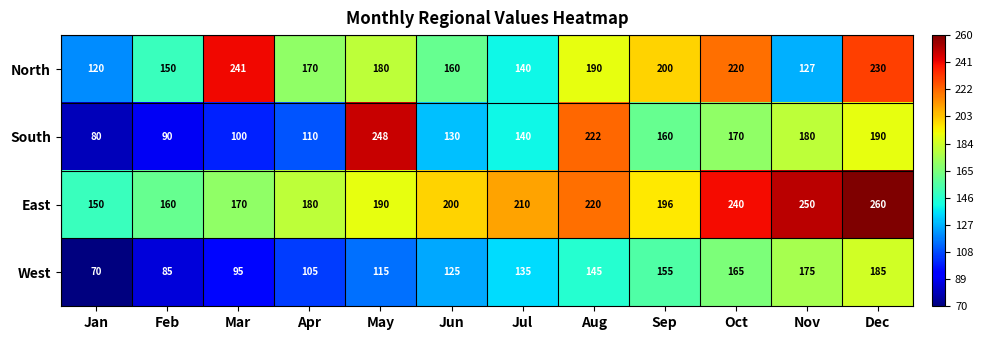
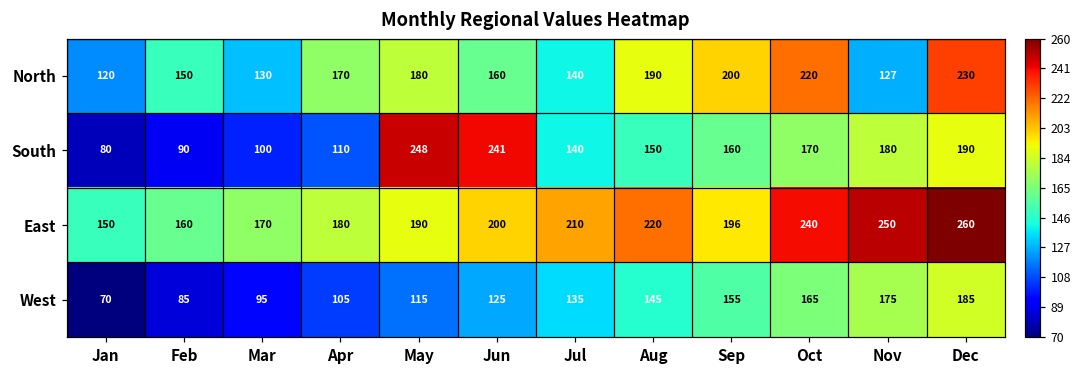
  {
    "North": {
      "Jan": 120,
      "Feb": 150,
-     "Mar": 241,
+     "Mar": 130,
      "Apr": 170,
      "May": 180,
      "Jun": 160,
      "Jul": 140,
      "Aug": 190,
      "Sep": 200,
      "Oct": 220,
      "Nov": 127,
      "Dec": 230
    },
    "South": {
      "Jan": 80,
      "Feb": 90,
      "Mar": 100,
      "Apr": 110,
      "May": 248,
-     "Jun": 130,
+     "Jun": 241,
      "Jul": 140,
-     "Aug": 222,
+     "Aug": 150,
      "Sep": 160,
      "Oct": 170,
      "Nov": 180,
      "Dec": 190
    },
    "East": {
      "Jan": 150,
      "Feb": 160,
      "Mar": 170,
      "Apr": 180,
      "May": 190,
      "Jun": 200,
      "Jul": 210,
      "Aug": 220,
      "Sep": 196,
      "Oct": 240,
      "Nov": 250,
      "Dec": 260
    },
    "West": {
      "Jan": 70,
      "Feb": 85,
      "Mar": 95,
      "Apr": 105,
      "May": 115,
      "Jun": 125,
      "Jul": 135,
      "Aug": 145,
      "Sep": 155,
      "Oct": 165,
      "Nov": 175,
      "Dec": 185
    }
  }
